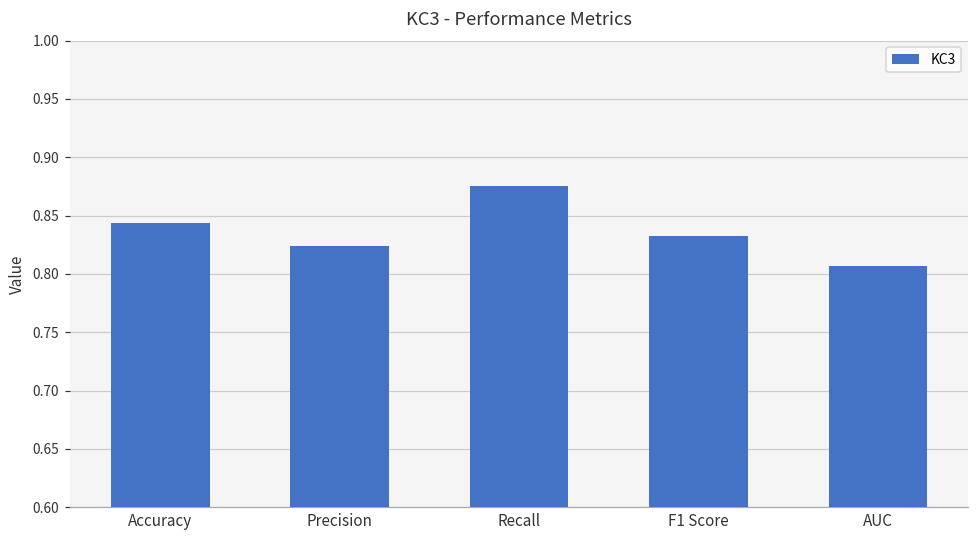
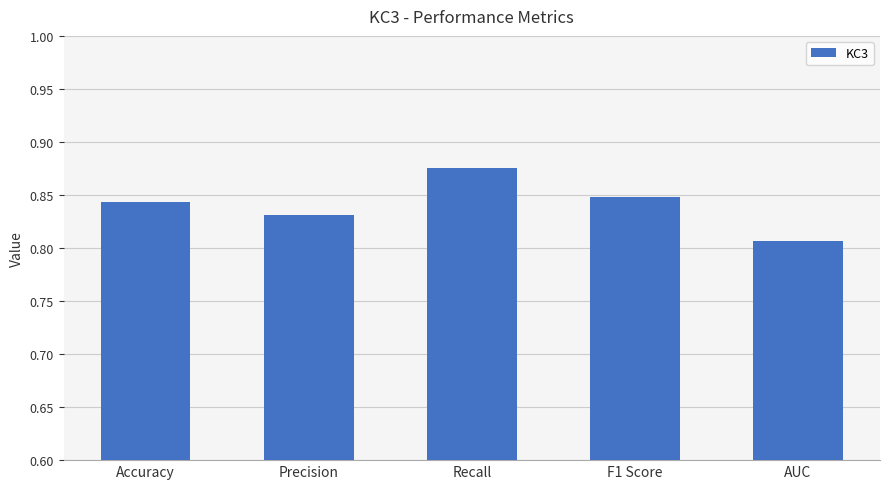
  {
    "Accuracy": 0.844,
-   "Precision": 0.824,
+   "Precision": 0.831,
    "Recall": 0.875,
-   "F1 Score": 0.833,
+   "F1 Score": 0.848,
    "AUC": 0.807
  }
